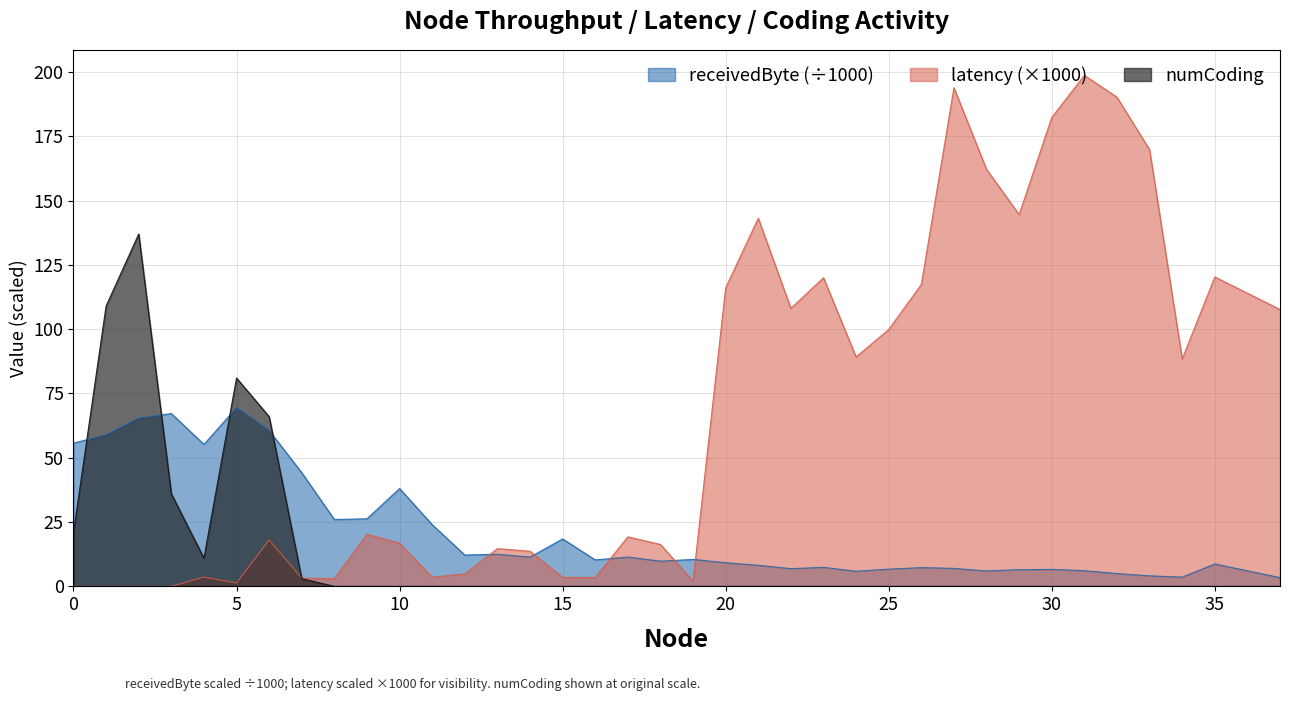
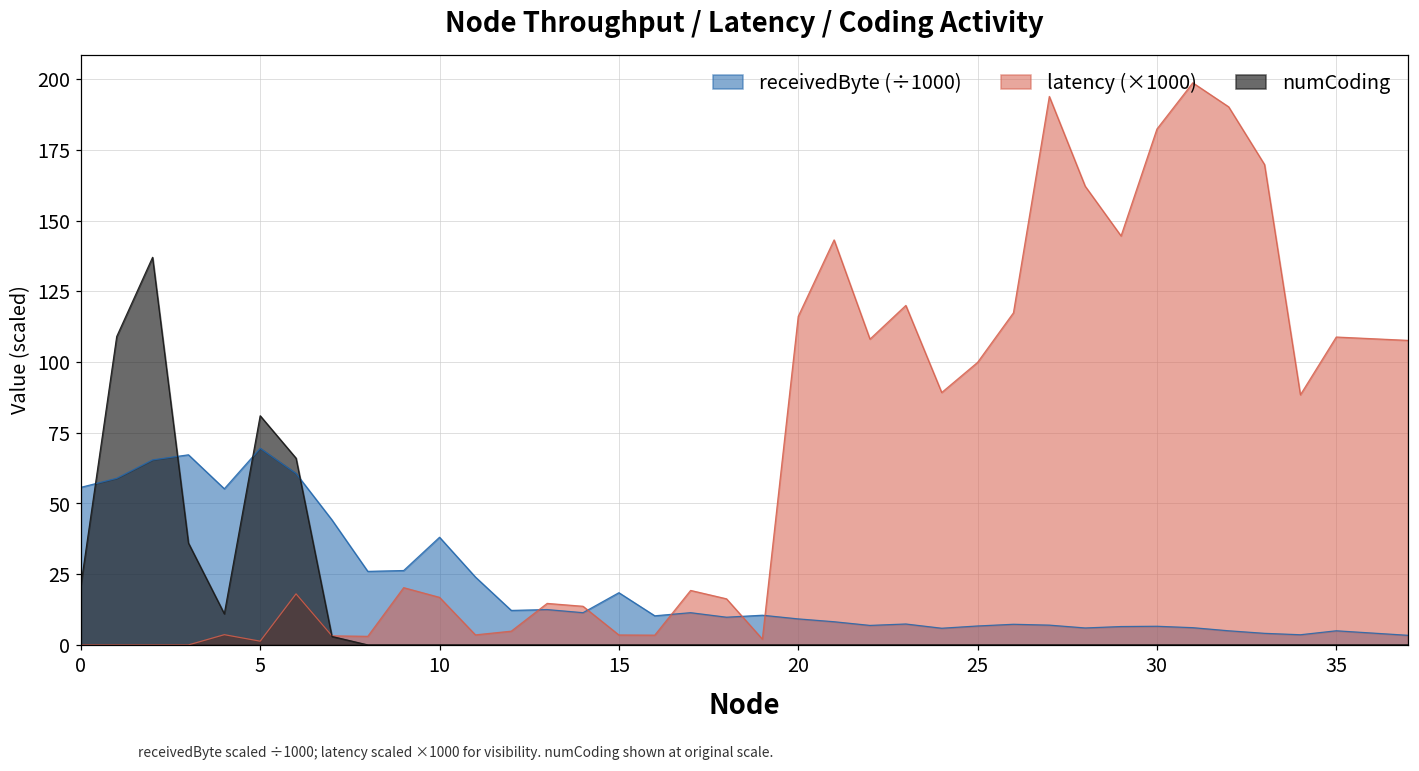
  {
    "receivedByte (÷1000)": {
      "0": 56,
      "5": 70,
      "10": 38,
      "15": 18,
      "20": 9,
      "25": 7,
      "30": 7,
-     "35": 9
+     "35": 5
    },
    "latency (×1000)": {
      "0": 0,
      "5": 1,
      "10": 17,
      "15": 4,
      "20": 116,
      "25": 100,
      "30": 182,
-     "35": 120
+     "35": 109
    },
    "numCoding": {
      "0": 21,
      "5": 81,
      "10": 0,
      "15": 0,
      "20": 0,
      "25": 0,
      "30": 0,
      "35": 0
    }
  }
